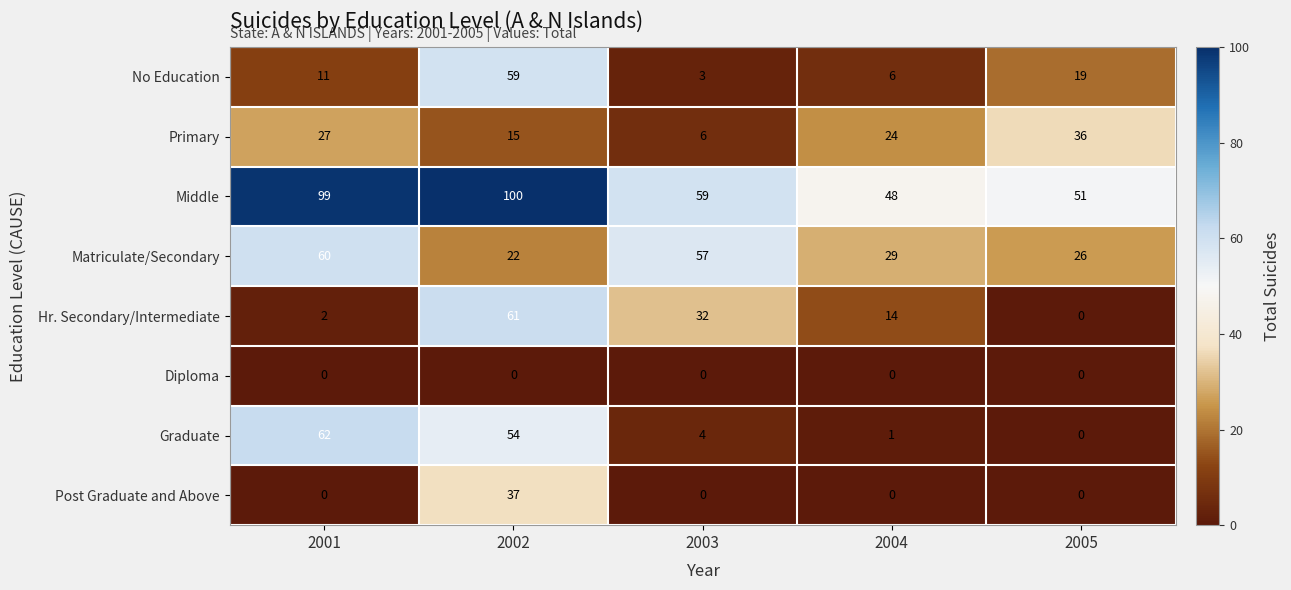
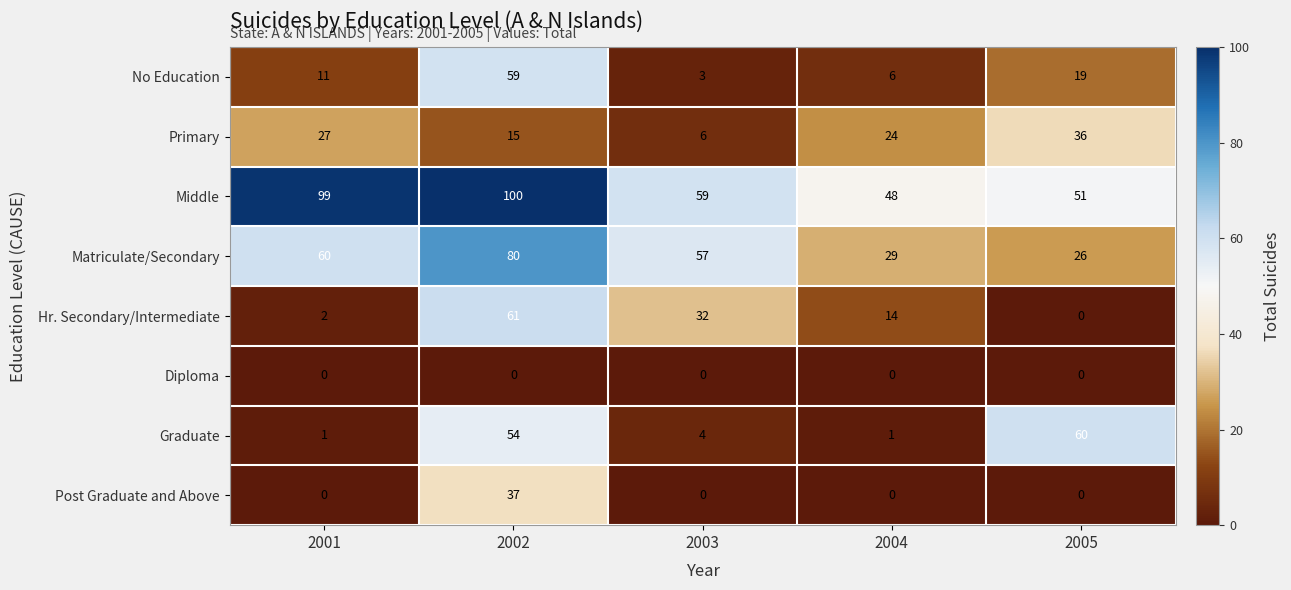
  {
    "No Education": {
      "2001": 11,
      "2002": 59,
      "2003": 3,
      "2004": 6,
      "2005": 19
    },
    "Primary": {
      "2001": 27,
      "2002": 15,
      "2003": 6,
      "2004": 24,
      "2005": 36
    },
    "Middle": {
      "2001": 99,
      "2002": 100,
      "2003": 59,
      "2004": 48,
      "2005": 51
    },
    "Matriculate/Secondary": {
      "2001": 60,
-     "2002": 22,
+     "2002": 80,
      "2003": 57,
      "2004": 29,
      "2005": 26
    },
    "Hr. Secondary/Intermediate": {
      "2001": 2,
      "2002": 61,
      "2003": 32,
      "2004": 14,
      "2005": 0
    },
    "Diploma": {
      "2001": 0,
      "2002": 0,
      "2003": 0,
      "2004": 0,
      "2005": 0
    },
    "Graduate": {
-     "2001": 62,
+     "2001": 1,
      "2002": 54,
      "2003": 4,
      "2004": 1,
-     "2005": 0
+     "2005": 60
    },
    "Post Graduate and Above": {
      "2001": 0,
      "2002": 37,
      "2003": 0,
      "2004": 0,
      "2005": 0
    }
  }
